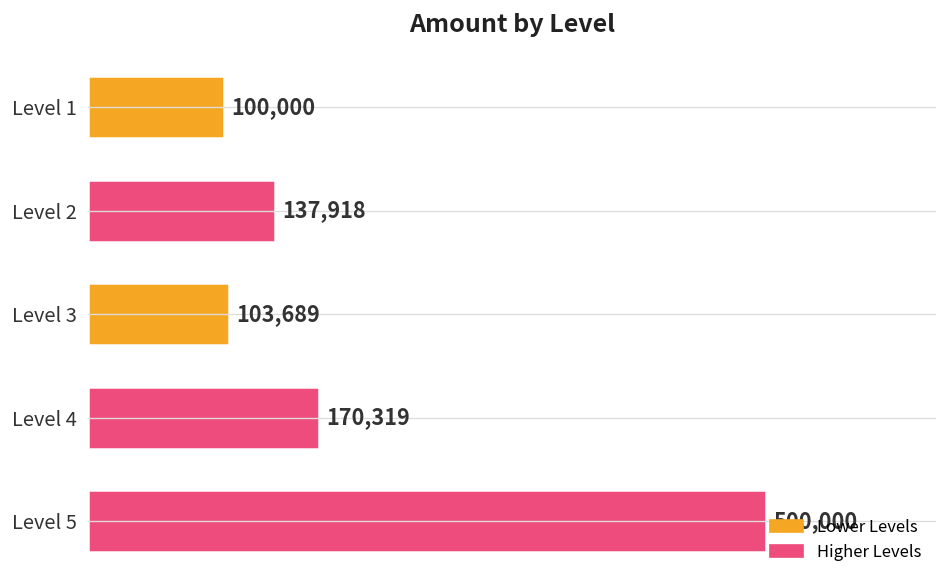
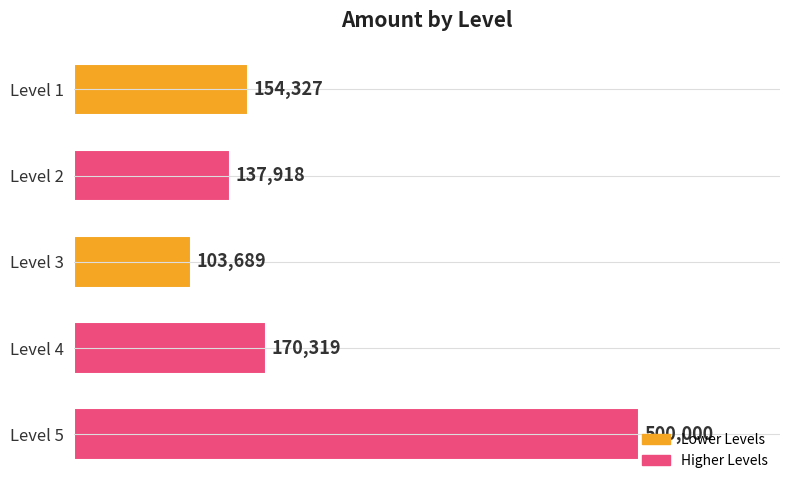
  {
-   "Level 1": "100,000",
+   "Level 1": "154,327",
    "Level 2": "137,918",
    "Level 3": "103,689",
    "Level 4": "170,319",
    "Level 5": "500,000"
  }
